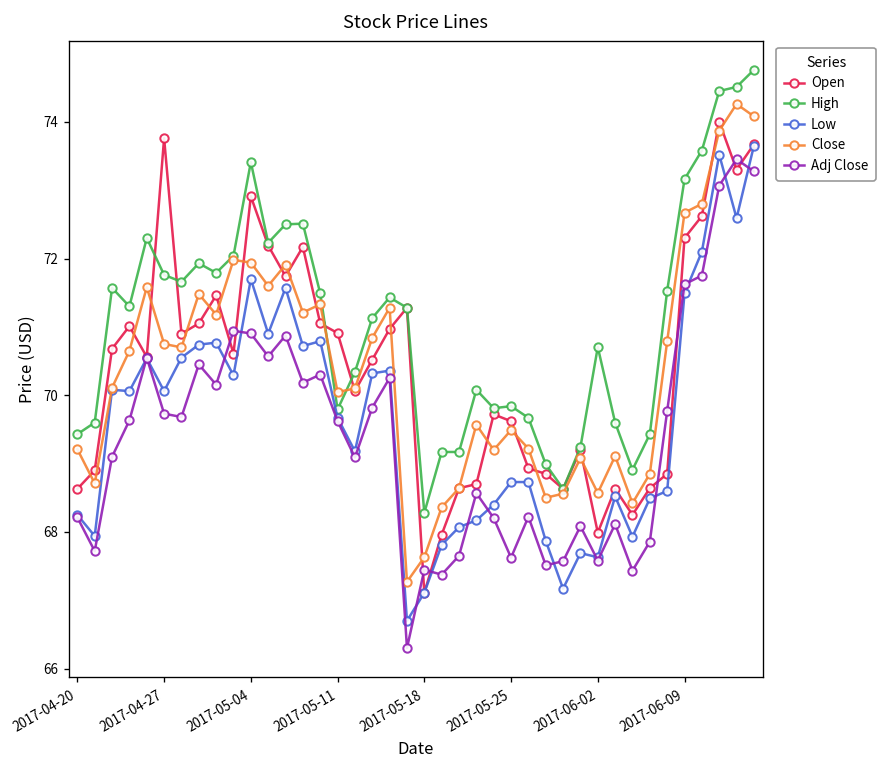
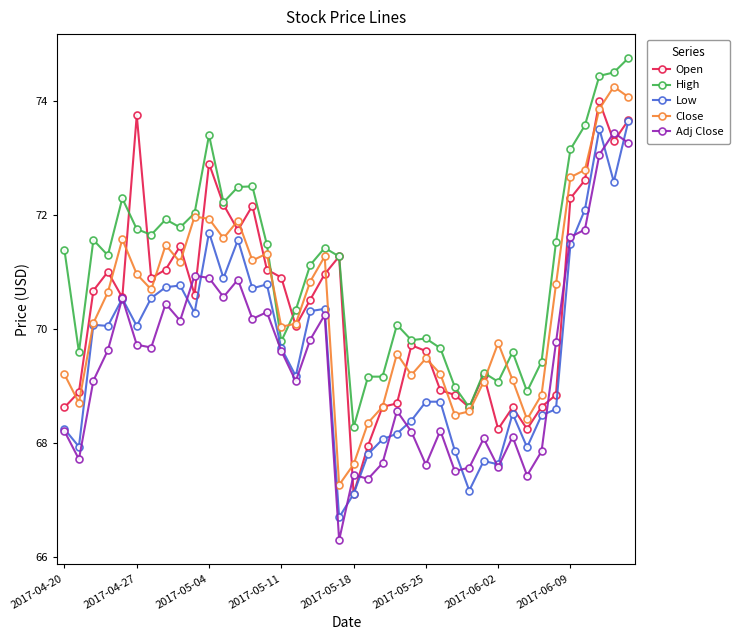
  {
    "Open": {
      "2017-04-20": 68.6,
      "2017-04-27": 73.8,
      "2017-05-04": 72.9,
      "2017-05-11": 70.9,
      "2017-05-25": 69.6,
-     "2017-06-02": 68.0,
+     "2017-06-02": 68.3,
      "2017-06-09": 72.3
    },
    "High": {
-     "2017-04-20": 69.4,
+     "2017-04-20": 71.4,
      "2017-04-27": 71.8,
      "2017-05-04": 73.4,
      "2017-05-11": 69.8,
      "2017-05-18": 68.3,
      "2017-05-25": 69.8,
-     "2017-06-02": 70.7,
+     "2017-06-02": 69.1,
      "2017-06-09": 73.2
    },
    "Low": {
      "2017-04-27": 70.1,
      "2017-05-04": 71.7,
      "2017-05-11": 69.7,
      "2017-05-25": 68.7,
      "2017-06-02": 67.6,
      "2017-06-09": 71.5
    },
    "Close": {
      "2017-04-20": 69.2,
-     "2017-04-27": 70.8,
+     "2017-04-27": 71.0,
      "2017-05-04": 71.9,
      "2017-05-11": 70.0,
      "2017-05-18": 67.6,
      "2017-05-25": 69.5,
-     "2017-06-02": 68.6,
+     "2017-06-02": 69.8,
      "2017-06-09": 72.7
    },
    "Adj Close": {
      "2017-04-27": 69.7,
      "2017-05-04": 70.9,
      "2017-05-11": 69.6,
      "2017-05-18": 67.4,
      "2017-05-25": 67.6,
      "2017-06-02": 67.6,
      "2017-06-09": 71.6
    }
  }
